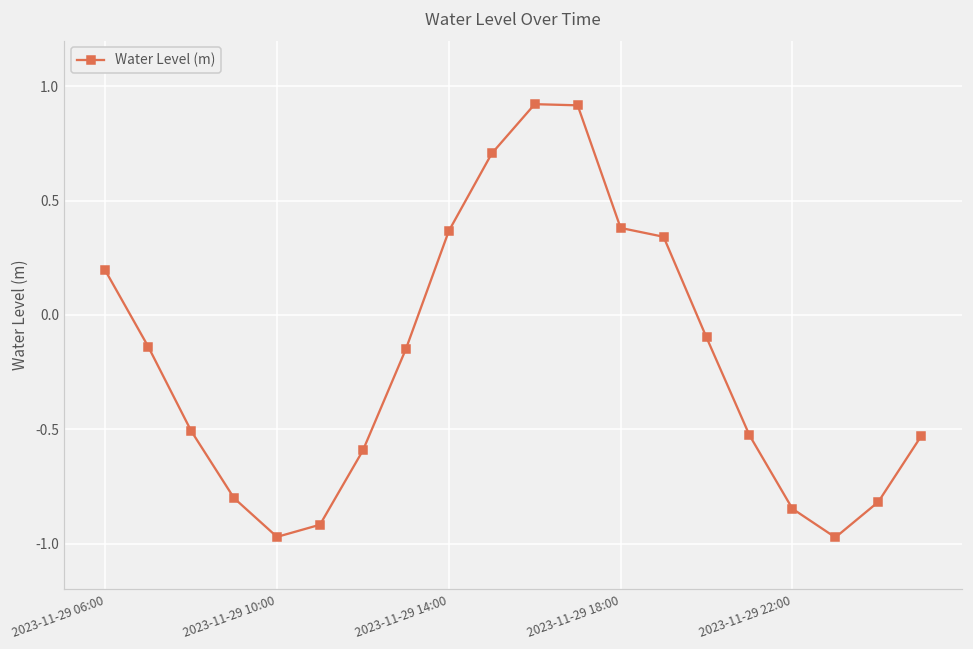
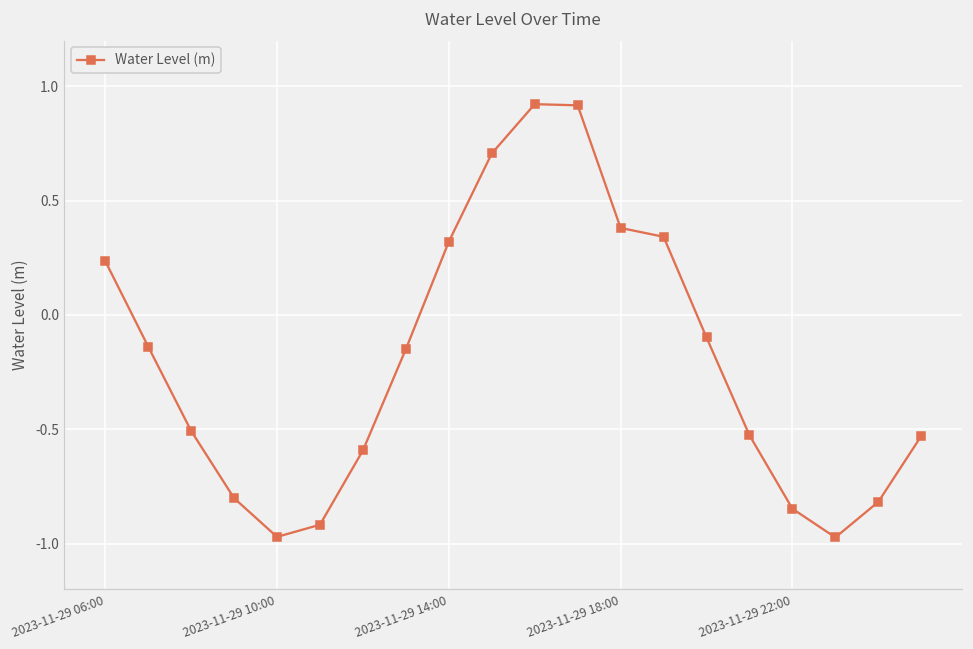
  {
-   "2023-11-29 06:00": 0.20,
+   "2023-11-29 06:00": 0.24,
    "2023-11-29 10:00": -0.97,
-   "2023-11-29 14:00": 0.37,
+   "2023-11-29 14:00": 0.32,
    "2023-11-29 18:00": 0.38,
    "2023-11-29 22:00": -0.85
  }
